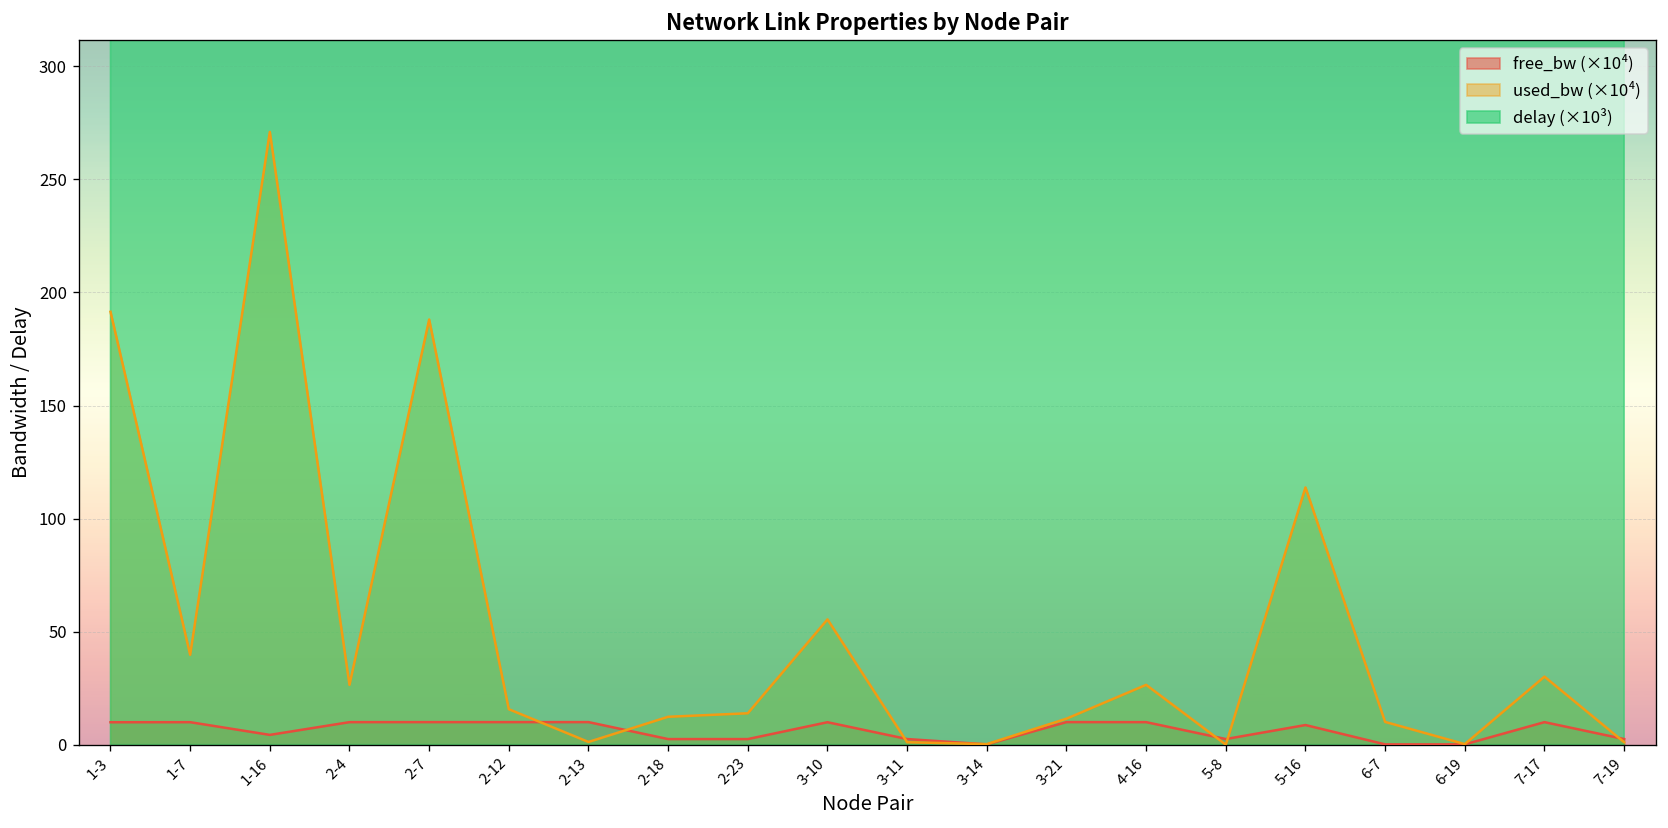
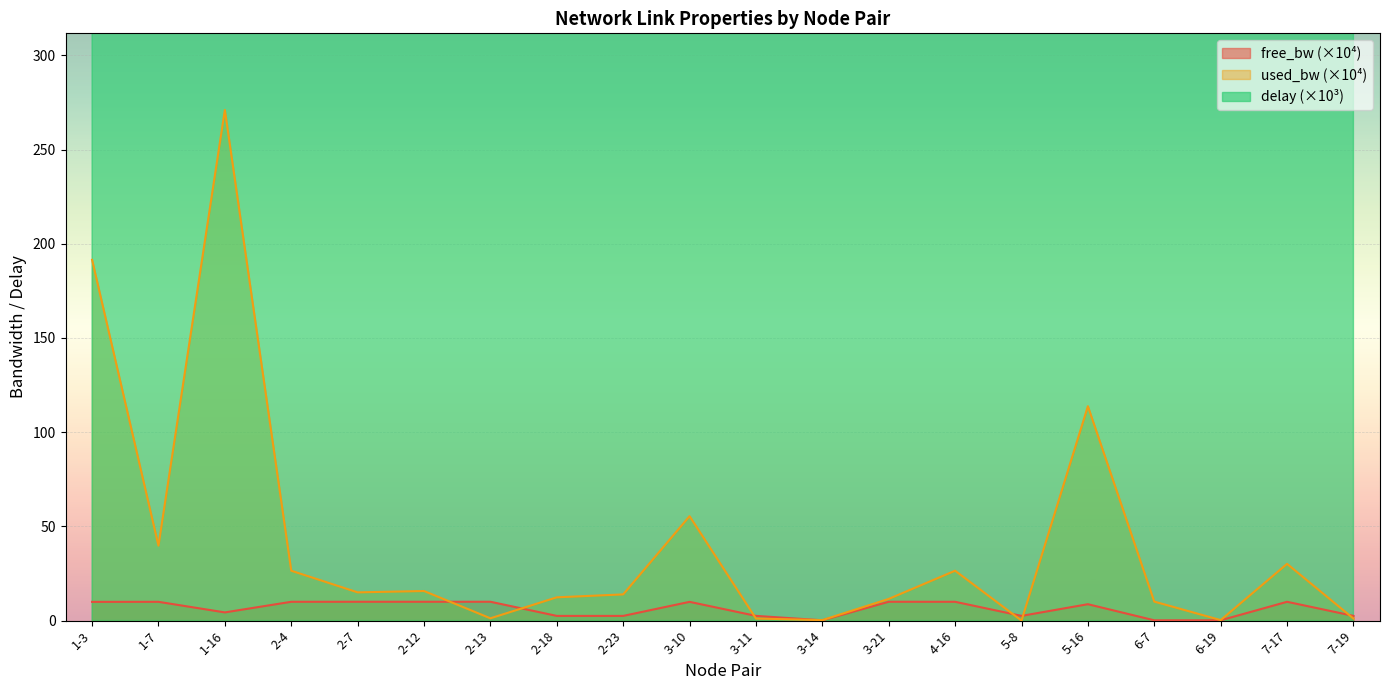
  {
    "free_bw (×10⁴)": {
      "1-3": 10,
      "1-7": 10,
      "1-16": 4,
      "2-4": 10,
      "2-7": 10,
      "2-12": 10,
      "2-13": 10,
      "2-18": 2,
      "2-23": 2,
      "3-10": 10,
      "3-11": 2,
      "3-21": 10,
      "4-16": 10,
      "5-8": 2,
      "5-16": 9,
      "6-7": 0,
      "7-17": 10,
      "7-19": 2
    },
    "used_bw (×10⁴)": {
      "1-3": 191,
      "1-7": 40,
      "1-16": 271,
      "2-4": 26,
-     "2-7": 188,
+     "2-7": 15,
      "2-12": 16,
      "2-13": 1,
      "2-18": 12,
      "2-23": 14,
      "3-10": 55,
      "3-11": 1,
      "3-21": 12,
      "4-16": 26,
      "5-8": 0,
      "5-16": 114,
      "6-7": 10,
      "7-17": 30,
      "7-19": 1
    }
  }
